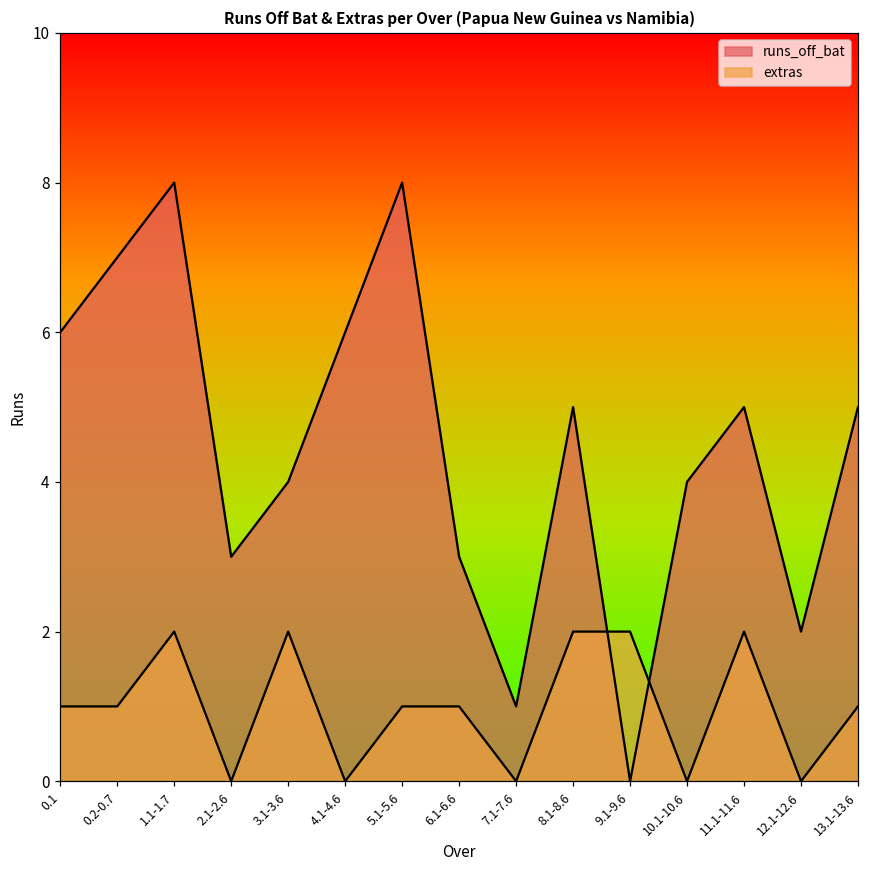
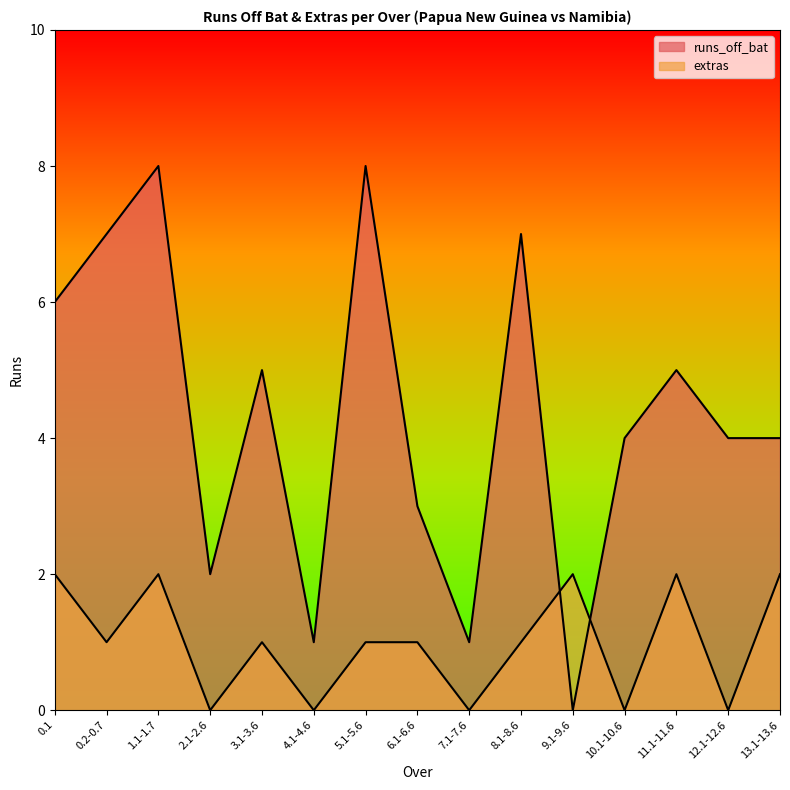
  {
    "runs_off_bat": {
      "0.1": 6,
      "0.2-0.7": 7,
      "1.1-1.7": 8,
-     "2.1-2.6": 3,
-     "3.1-3.6": 4,
-     "4.1-4.6": 6,
+     "2.1-2.6": 2,
+     "3.1-3.6": 5,
+     "4.1-4.6": 1,
      "5.1-5.6": 8,
      "6.1-6.6": 3,
      "7.1-7.6": 1,
-     "8.1-8.6": 5,
+     "8.1-8.6": 7,
      "9.1-9.6": 0,
      "10.1-10.6": 4,
      "11.1-11.6": 5,
-     "12.1-12.6": 2,
-     "13.1-13.6": 5
+     "12.1-12.6": 4,
+     "13.1-13.6": 4
    },
    "extras": {
-     "0.1": 1,
+     "0.1": 2,
      "0.2-0.7": 1,
      "1.1-1.7": 2,
      "2.1-2.6": 0,
-     "3.1-3.6": 2,
+     "3.1-3.6": 1,
      "4.1-4.6": 0,
      "5.1-5.6": 1,
      "6.1-6.6": 1,
      "7.1-7.6": 0,
-     "8.1-8.6": 2,
+     "8.1-8.6": 1,
      "9.1-9.6": 2,
      "10.1-10.6": 0,
      "11.1-11.6": 2,
      "12.1-12.6": 0,
-     "13.1-13.6": 1
+     "13.1-13.6": 2
    }
  }
